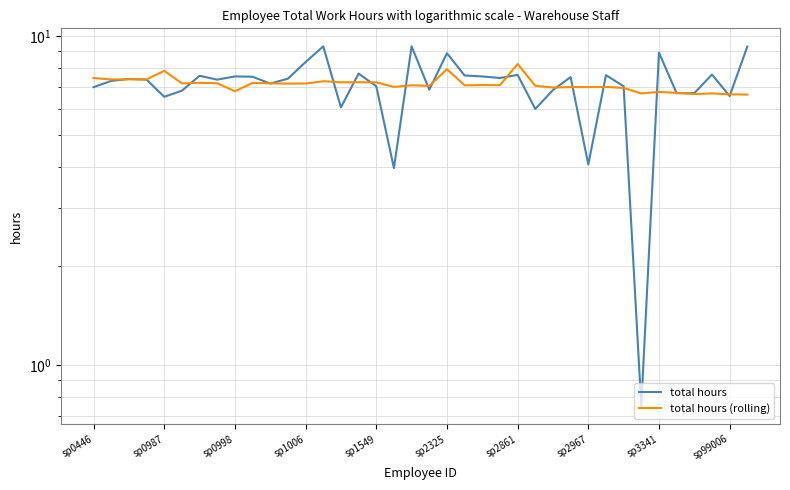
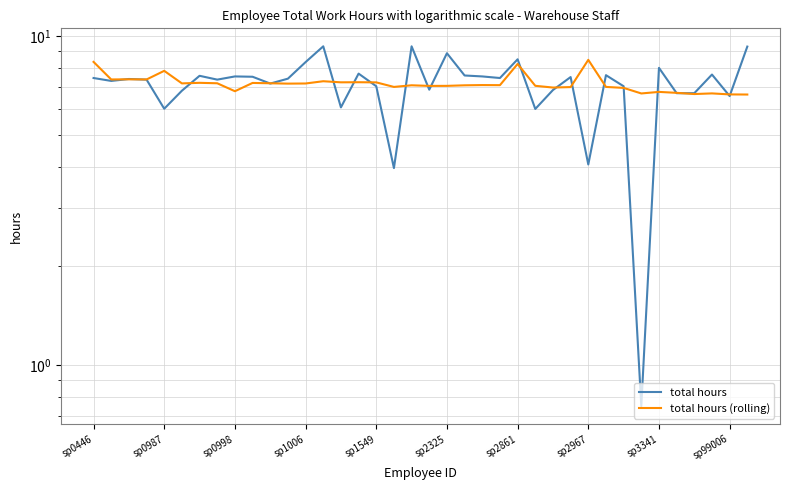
  {
    "total hours": {
-     "sp0446": 7.0,
-     "sp0987": 6.5,
+     "sp0446": 7.5,
+     "sp0987": 6.0,
      "sp0998": 7.5,
      "sp1006": 8.3,
      "sp1549": 7.0,
      "sp2325": 8.9,
-     "sp2861": 7.6,
+     "sp2861": 8.5,
      "sp2967": 4.1,
-     "sp3341": 8.9
+     "sp3341": 8.0
    },
    "total hours (rolling)": {
-     "sp0446": 7.5,
+     "sp0446": 8.3,
      "sp0987": 7.8,
      "sp0998": 6.8,
      "sp1006": 7.2,
      "sp1549": 7.2,
-     "sp2325": 7.9,
+     "sp2325": 7.1,
      "sp2861": 8.2,
-     "sp2967": 7.0,
+     "sp2967": 8.5,
      "sp3341": 6.8
    }
  }
